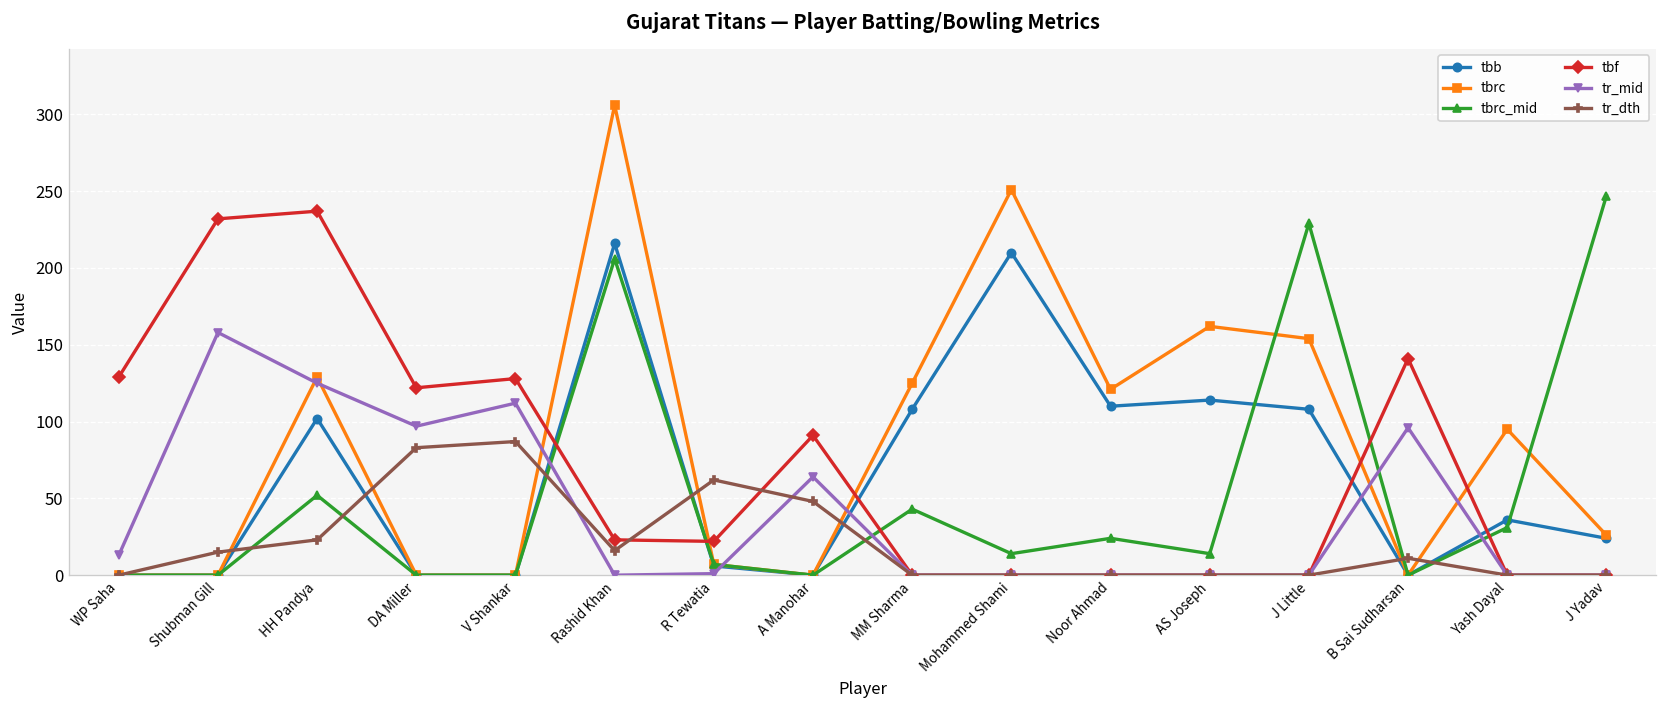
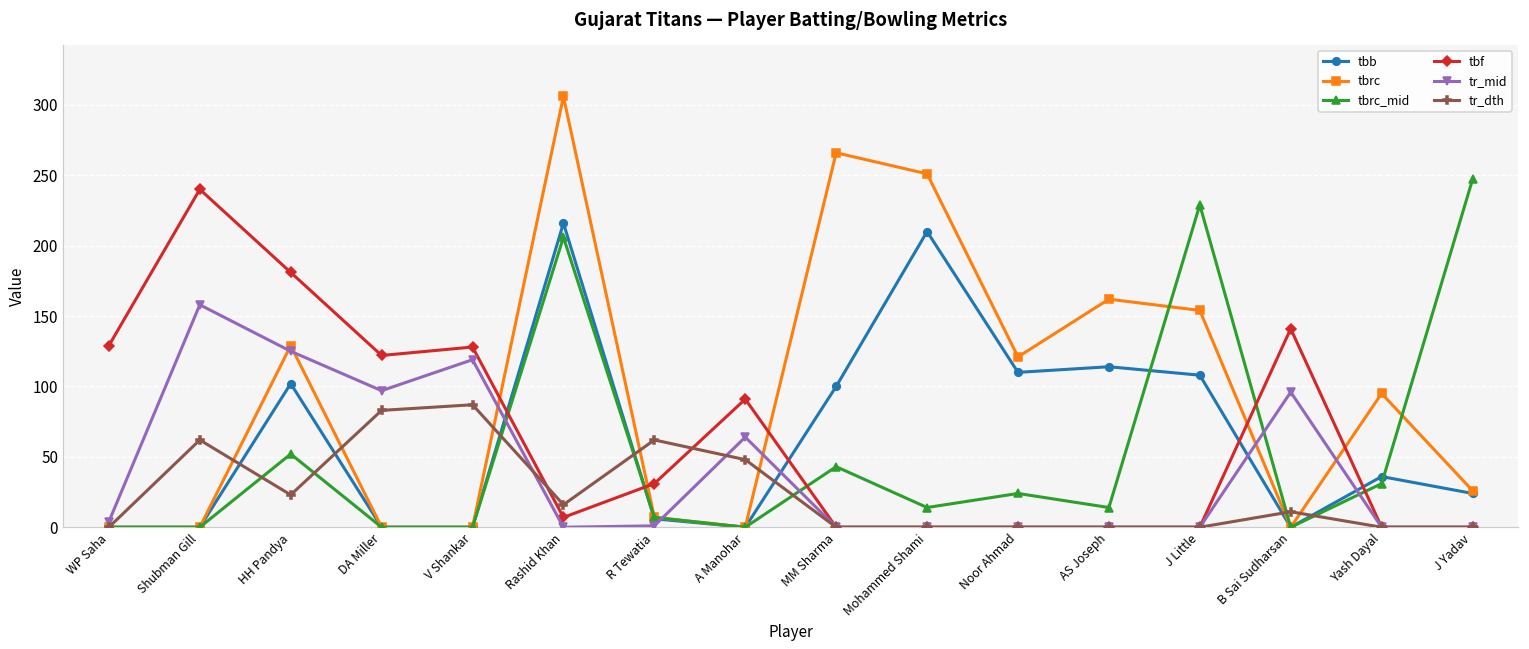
  {
    "tbb": {
      "HH Pandya": 102,
      "Rashid Khan": 216,
-     "MM Sharma": 108,
+     "MM Sharma": 100,
      "Mohammed Shami": 210,
      "Noor Ahmad": 110,
      "AS Joseph": 114,
      "J Little": 108,
      "Yash Dayal": 36,
      "J Yadav": 24
    },
    "tbrc": {
      "HH Pandya": 129,
      "Rashid Khan": 306,
-     "MM Sharma": 125,
+     "MM Sharma": 266,
      "Mohammed Shami": 251,
      "Noor Ahmad": 121,
      "AS Joseph": 162,
      "J Little": 154,
      "Yash Dayal": 95,
      "J Yadav": 26
    },
    "tbrc_mid": {
      "HH Pandya": 52,
      "Rashid Khan": 206,
      "MM Sharma": 43,
      "Mohammed Shami": 14,
      "Noor Ahmad": 24,
      "AS Joseph": 14,
      "J Little": 229,
      "Yash Dayal": 31,
      "J Yadav": 247
    },
    "tbf": {
      "WP Saha": 129,
-     "Shubman Gill": 232,
-     "HH Pandya": 237,
+     "Shubman Gill": 240,
+     "HH Pandya": 181,
      "DA Miller": 122,
      "V Shankar": 128,
-     "Rashid Khan": 23,
-     "R Tewatia": 22,
+     "Rashid Khan": 7,
+     "R Tewatia": 31,
      "A Manohar": 91,
      "B Sai Sudharsan": 141
    },
    "tr_mid": {
-     "WP Saha": 13,
+     "WP Saha": 4,
      "Shubman Gill": 158,
      "HH Pandya": 125,
      "DA Miller": 97,
-     "V Shankar": 112,
+     "V Shankar": 119,
      "Rashid Khan": 0,
      "R Tewatia": 1,
      "A Manohar": 64,
      "B Sai Sudharsan": 96
    },
    "tr_dth": {
-     "Shubman Gill": 15,
+     "Shubman Gill": 62,
      "HH Pandya": 23,
      "DA Miller": 83,
      "V Shankar": 87,
      "Rashid Khan": 16,
      "R Tewatia": 62,
      "A Manohar": 48,
      "B Sai Sudharsan": 11
    }
  }
